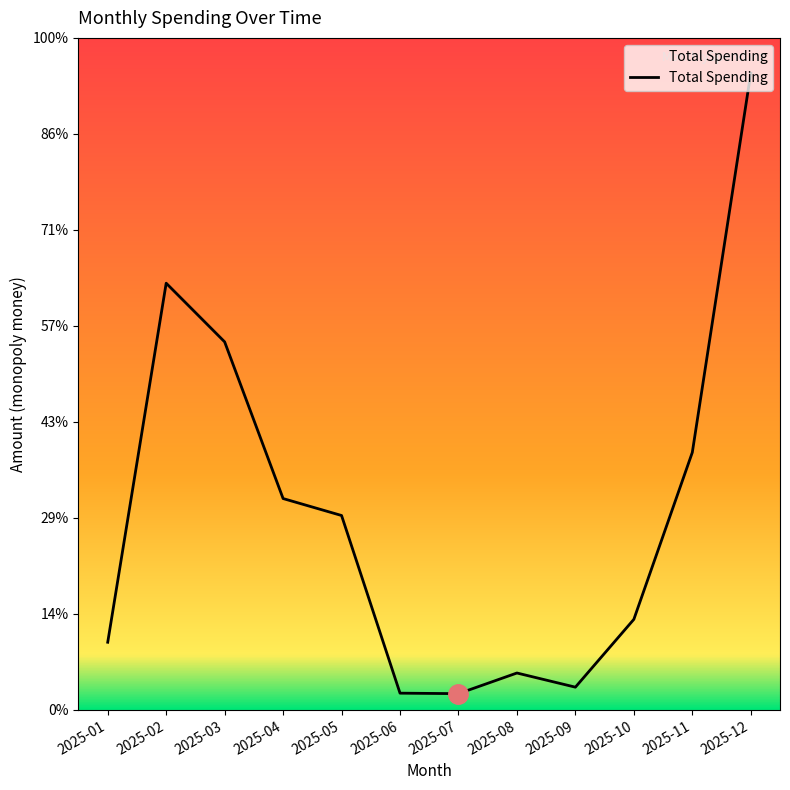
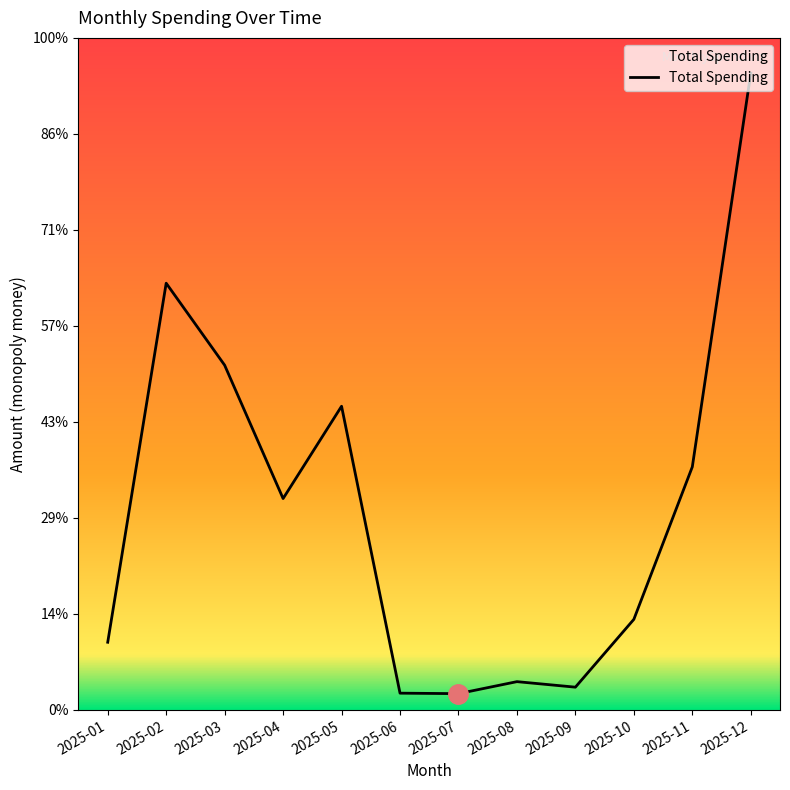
  {
    "Total Spending": {
      "2025-01": "10%",
      "2025-02": "64%",
-     "2025-03": "55%",
+     "2025-03": "51%",
      "2025-04": "31%",
-     "2025-05": "29%",
+     "2025-05": "45%",
      "2025-06": "3%",
-     "2025-08": "6%",
+     "2025-08": "4%",
      "2025-09": "3%",
      "2025-10": "13%",
-     "2025-11": "38%"
+     "2025-11": "36%"
    }
  }
